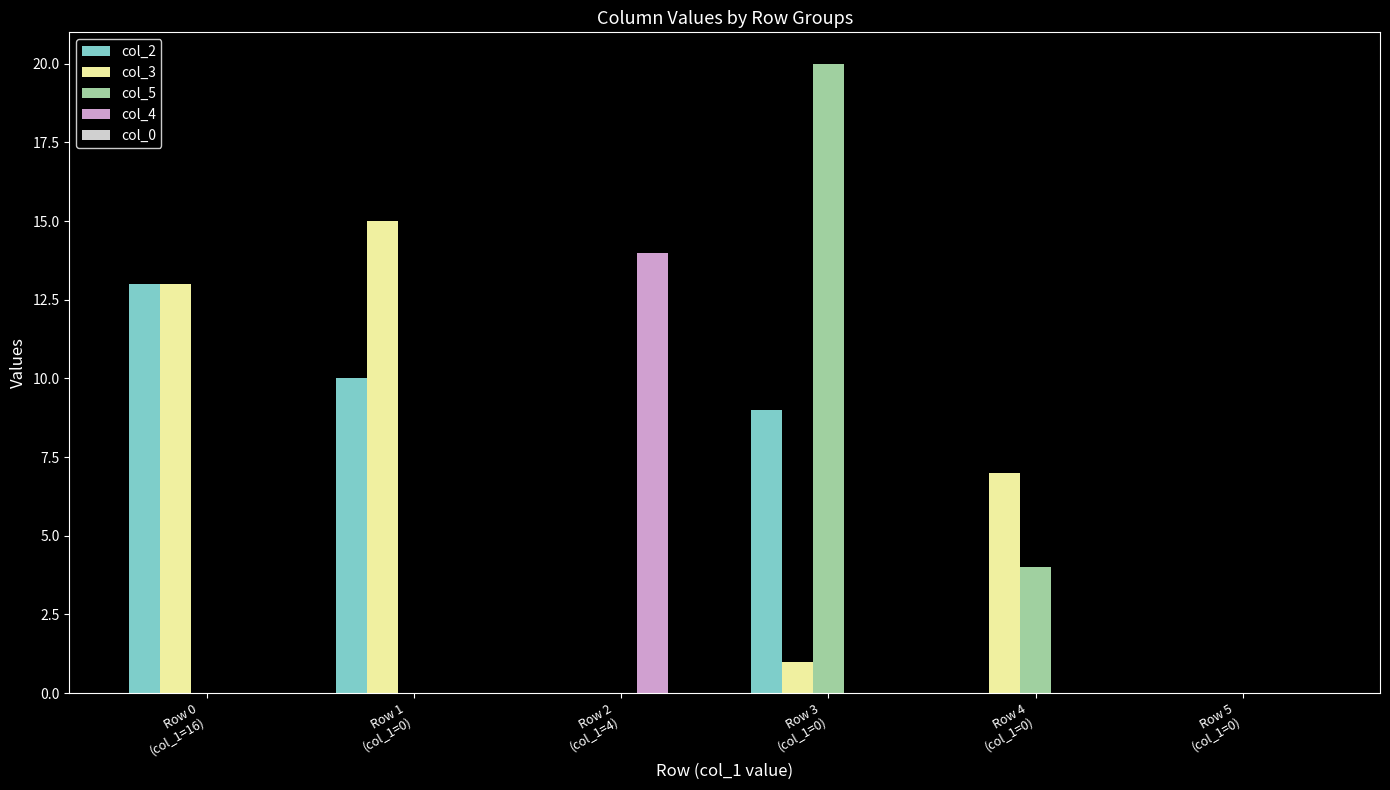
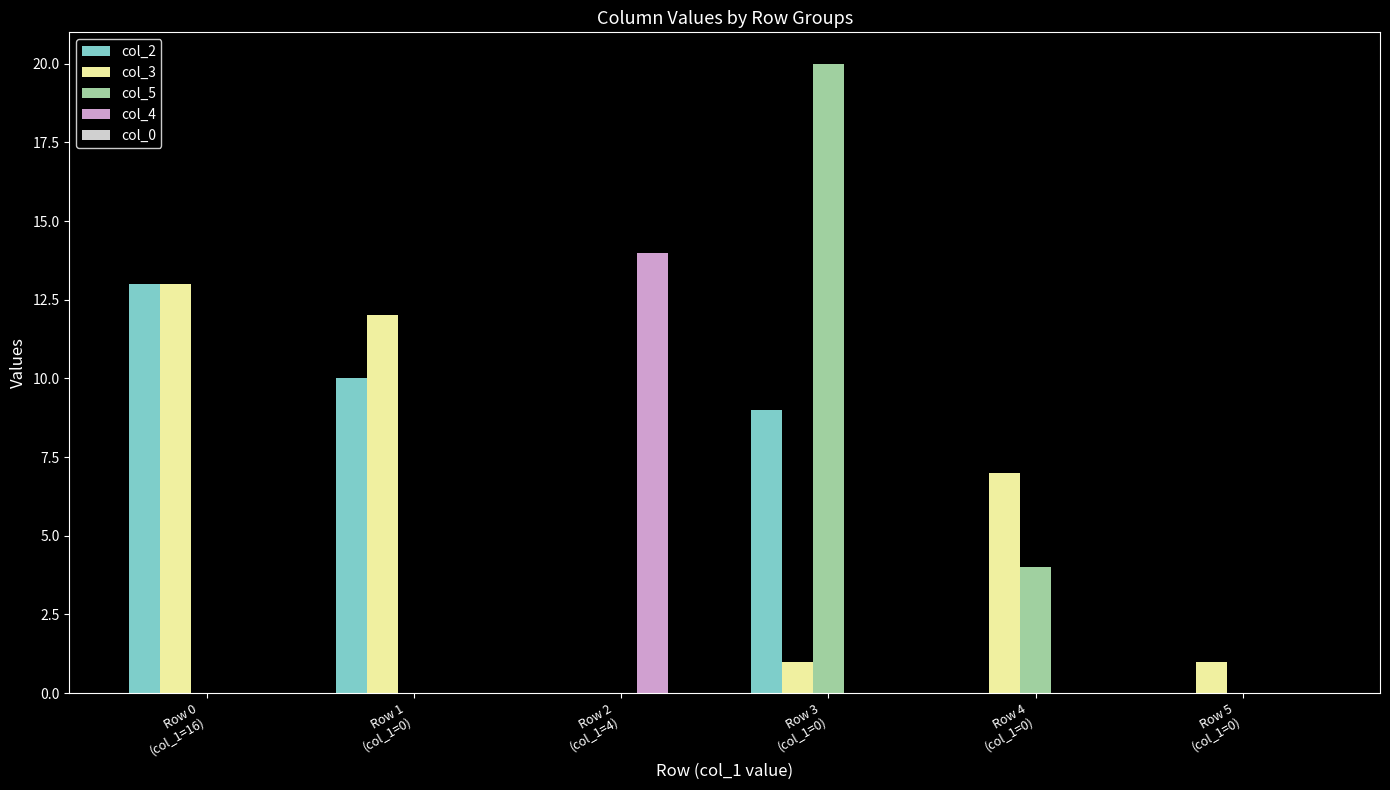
  {
    "col_3": {
      "Row 0 (col_1=16)": 13,
-     "Row 1 (col_1=0)": 15,
+     "Row 1 (col_1=0)": 12,
      "Row 2 (col_1=4)": 0,
      "Row 3 (col_1=0)": 1,
      "Row 4 (col_1=0)": 7,
-     "Row 5 (col_1=0)": 0
+     "Row 5 (col_1=0)": 1
    }
  }
